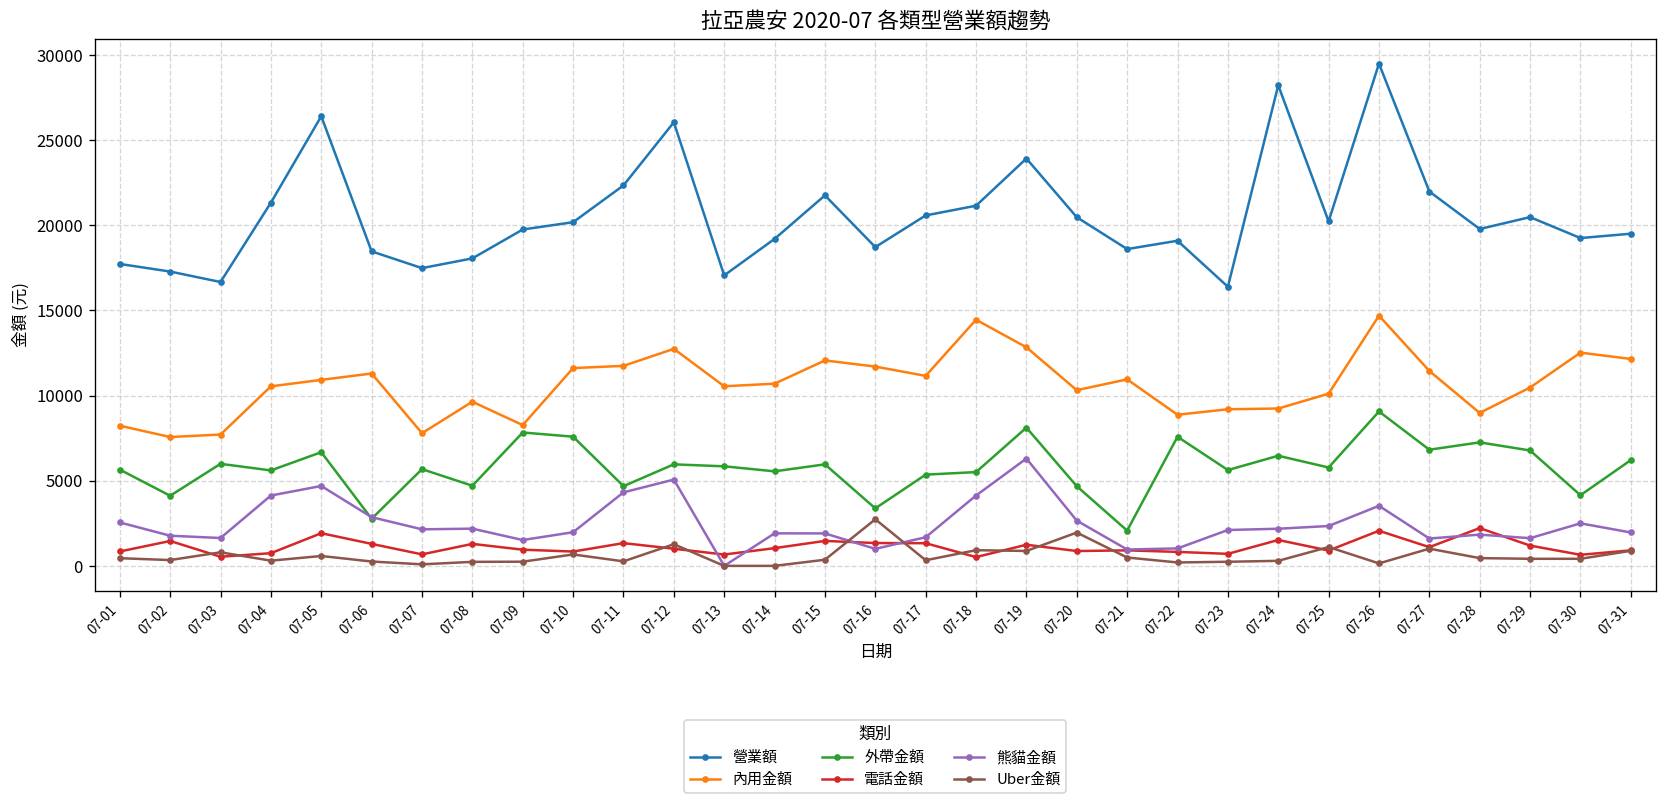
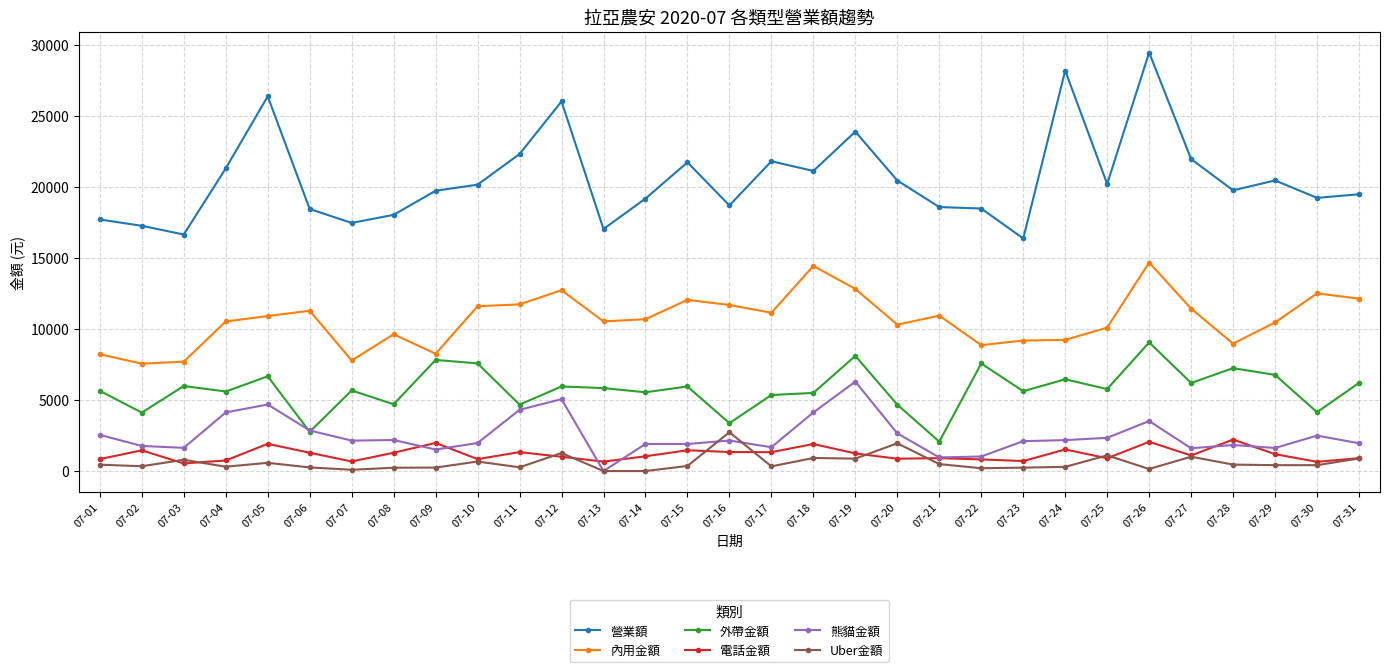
  {
    "營業額": {
      "07-01": 17700,
      "07-02": 17300,
      "07-03": 16700,
      "07-04": 21300,
      "07-05": 26400,
      "07-06": 18500,
      "07-07": 17500,
      "07-08": 18100,
      "07-09": 19700,
      "07-10": 20200,
      "07-11": 22300,
      "07-12": 26000,
      "07-13": 17100,
      "07-14": 19200,
      "07-15": 21800,
      "07-16": 18700,
-     "07-17": 20600,
+     "07-17": 21800,
      "07-18": 21100,
      "07-19": 23900,
      "07-20": 20500,
      "07-21": 18600,
-     "07-22": 19100,
+     "07-22": 18500,
      "07-23": 16400,
      "07-24": 28200,
      "07-25": 20200,
      "07-26": 29500,
      "07-27": 22000,
      "07-28": 19800,
      "07-29": 20500,
      "07-30": 19200,
      "07-31": 19500
    },
    "內用金額": {
      "07-01": 8200,
      "07-02": 7600,
      "07-03": 7700,
      "07-04": 10500,
      "07-05": 10900,
      "07-06": 11300,
      "07-07": 7800,
      "07-08": 9600,
      "07-09": 8300,
      "07-10": 11600,
      "07-11": 11700,
      "07-12": 12700,
      "07-13": 10500,
      "07-14": 10700,
      "07-15": 12100,
      "07-16": 11700,
      "07-17": 11200,
      "07-18": 14500,
      "07-19": 12800,
      "07-20": 10300,
      "07-21": 11000,
      "07-22": 8900,
      "07-23": 9200,
      "07-24": 9200,
      "07-25": 10100,
      "07-26": 14700,
      "07-27": 11400,
      "07-28": 9000,
      "07-29": 10500,
      "07-30": 12500,
      "07-31": 12100
    },
    "外帶金額": {
      "07-01": 5700,
      "07-02": 4100,
      "07-03": 6000,
      "07-04": 5600,
      "07-05": 6700,
      "07-07": 5700,
      "07-08": 4700,
      "07-09": 7800,
      "07-10": 7600,
      "07-11": 4700,
      "07-12": 6000,
      "07-13": 5800,
      "07-14": 5600,
      "07-15": 6000,
      "07-16": 3400,
      "07-17": 5400,
      "07-18": 5500,
      "07-19": 8100,
      "07-20": 4700,
      "07-21": 2100,
      "07-22": 7600,
      "07-23": 5600,
      "07-24": 6500,
      "07-25": 5800,
      "07-26": 9100,
-     "07-27": 6800,
+     "07-27": 6200,
      "07-28": 7300,
      "07-29": 6800,
      "07-30": 4100,
      "07-31": 6200
    },
    "電話金額": {
      "07-01": 800,
      "07-02": 1500,
      "07-03": 500,
      "07-04": 700,
      "07-05": 1900,
      "07-06": 1300,
      "07-07": 700,
      "07-08": 1300,
-     "07-09": 1000,
+     "07-09": 2000,
      "07-11": 1300,
      "07-12": 1000,
      "07-13": 700,
      "07-14": 1000,
      "07-15": 1500,
      "07-16": 1300,
      "07-17": 1300,
-     "07-18": 500,
+     "07-18": 1900,
      "07-19": 1200,
      "07-20": 900,
      "07-22": 800,
      "07-23": 700,
      "07-24": 1500,
      "07-25": 900,
      "07-26": 2100,
      "07-28": 2200,
      "07-29": 1200,
      "07-30": 700
    },
    "熊貓金額": {
      "07-01": 2600,
      "07-02": 1800,
      "07-03": 1600,
      "07-04": 4100,
      "07-05": 4700,
      "07-07": 2100,
      "07-08": 2200,
      "07-09": 1500,
      "07-10": 2000,
      "07-11": 4300,
      "07-12": 5100,
      "07-14": 1900,
      "07-15": 1900,
-     "07-16": 1000,
+     "07-16": 2200,
      "07-17": 1700,
      "07-18": 4100,
      "07-19": 6300,
      "07-20": 2700,
      "07-22": 1000,
      "07-23": 2100,
      "07-24": 2200,
      "07-25": 2300,
      "07-26": 3500,
      "07-27": 1600,
      "07-28": 1800,
      "07-29": 1600,
      "07-30": 2500,
      "07-31": 2000
    },
    "Uber金額": {
      "07-01": 500,
      "07-02": 300,
      "07-03": 800,
      "07-04": 300,
      "07-05": 600,
      "07-06": 300,
      "07-07": 100,
      "07-08": 200,
      "07-09": 200,
      "07-11": 300,
      "07-12": 1300,
      "07-14": 0,
      "07-15": 400,
      "07-16": 2700,
      "07-17": 300,
      "07-18": 900,
      "07-19": 900,
      "07-20": 2000,
      "07-21": 500,
      "07-22": 200,
      "07-23": 200,
      "07-24": 300,
      "07-25": 1100,
      "07-26": 100,
      "07-28": 500,
      "07-29": 400,
      "07-30": 400
    }
  }
